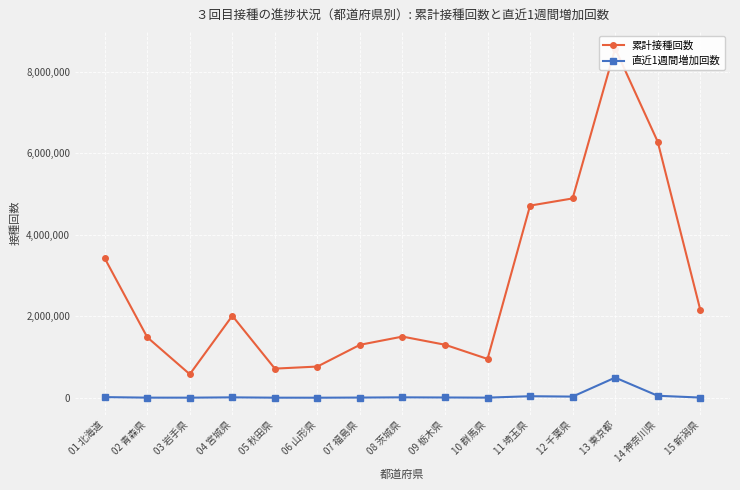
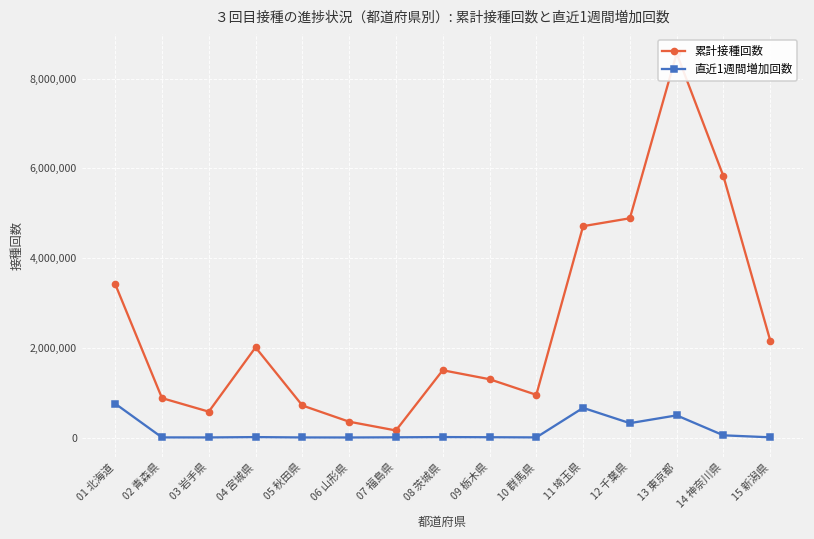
  {
    "累計接種回数": {
      "01 北海道": "3,400,000",
-     "02 青森県": "1,500,000",
+     "02 青森県": "900,000",
      "03 岩手県": "600,000",
      "04 宮城県": "2,000,000",
      "05 秋田県": "700,000",
-     "06 山形県": "800,000",
-     "07 福島県": "1,300,000",
+     "06 山形県": "400,000",
+     "07 福島県": "200,000",
      "08 茨城県": "1,500,000",
      "09 栃木県": "1,300,000",
      "10 群馬県": "1,000,000",
      "11 埼玉県": "4,700,000",
      "12 千葉県": "4,900,000",
-     "14 神奈川県": "6,300,000",
+     "14 神奈川県": "5,800,000",
      "15 新潟県": "2,200,000"
    },
    "直近1週間増加回数": {
-     "01 北海道": "0",
+     "01 北海道": "800,000",
      "02 青森県": "0",
      "03 岩手県": "0",
      "04 宮城県": "0",
      "05 秋田県": "0",
      "06 山形県": "0",
      "07 福島県": "0",
      "08 茨城県": "0",
      "09 栃木県": "0",
      "10 群馬県": "0",
-     "11 埼玉県": "0",
-     "12 千葉県": "0",
+     "11 埼玉県": "700,000",
+     "12 千葉県": "300,000",
      "13 東京都": "500,000",
      "14 神奈川県": "100,000",
      "15 新潟県": "0"
    }
  }
